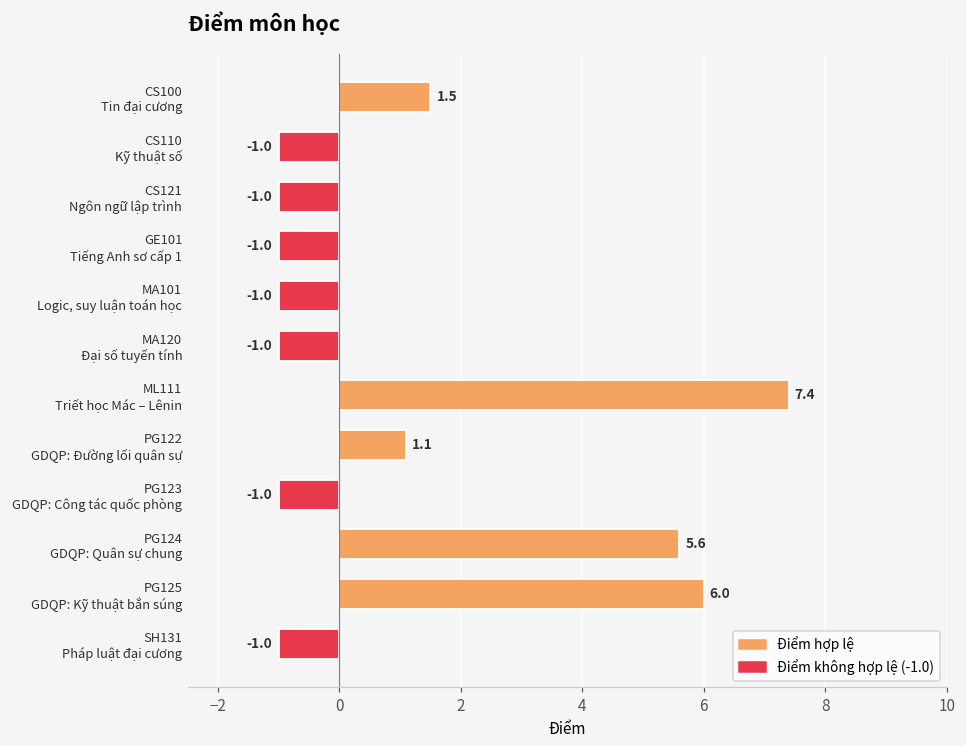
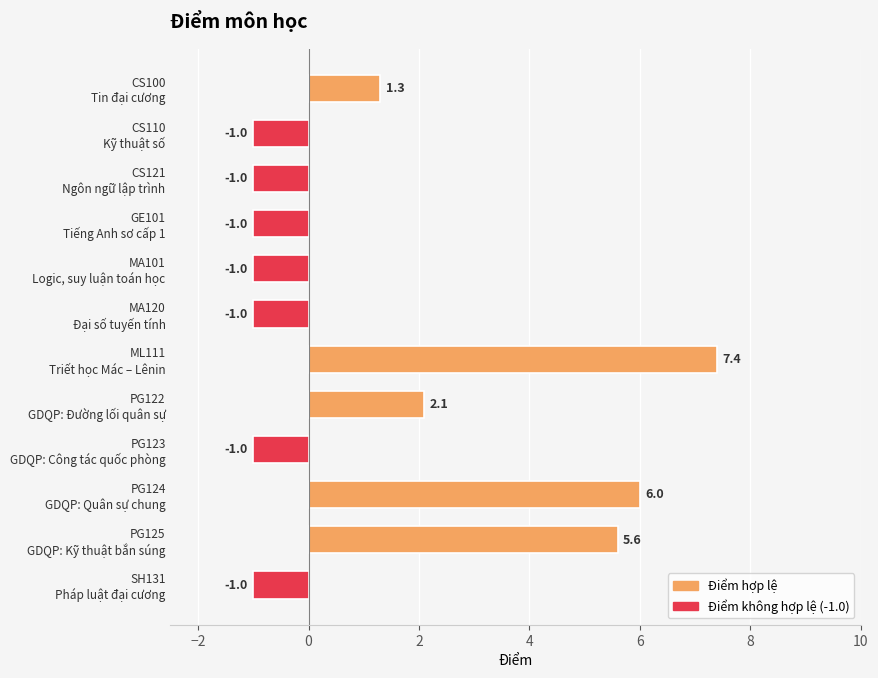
  {
-   "CS100 Tin đại cương": 1.5,
+   "CS100 Tin đại cương": 1.3,
    "CS110 Kỹ thuật số": -1.0,
    "CS121 Ngôn ngữ lập trình": -1.0,
    "GE101 Tiếng Anh sơ cấp 1": -1.0,
    "MA101 Logic, suy luận toán học": -1.0,
    "MA120 Đại số tuyến tính": -1.0,
    "ML111 Triết học Mác – Lênin": 7.4,
-   "PG122 GDQP: Đường lối quân sự": 1.1,
+   "PG122 GDQP: Đường lối quân sự": 2.1,
    "PG123 GDQP: Công tác quốc phòng": -1.0,
-   "PG124 GDQP: Quân sự chung": 5.6,
-   "PG125 GDQP: Kỹ thuật bắn súng": 6.0,
+   "PG124 GDQP: Quân sự chung": 6.0,
+   "PG125 GDQP: Kỹ thuật bắn súng": 5.6,
    "SH131 Pháp luật đại cương": -1.0
  }
